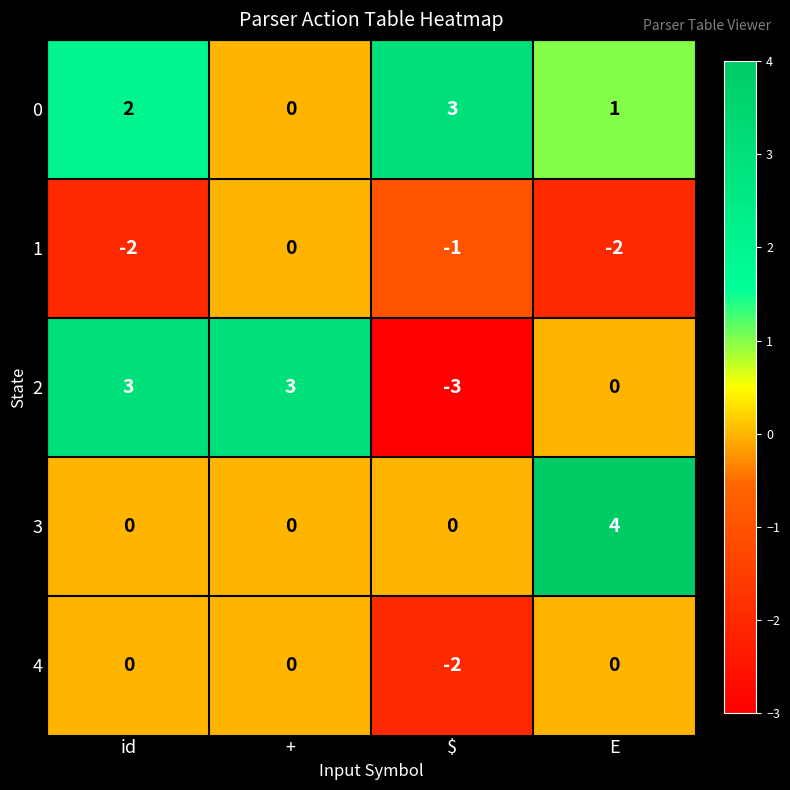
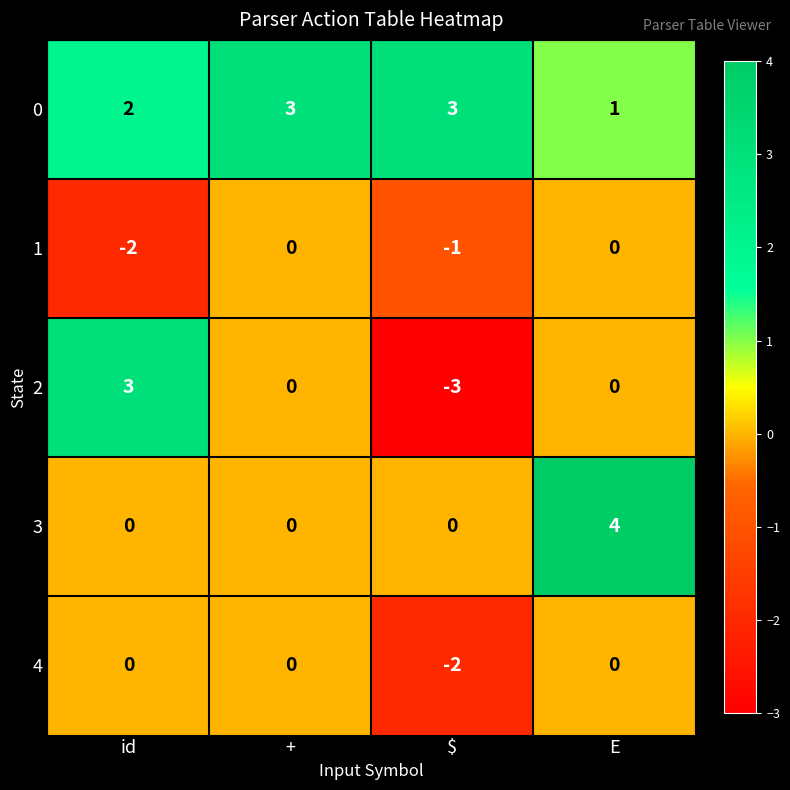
  {
    "0": {
      "id": 2,
-     "+": 0,
+     "+": 3,
      "$": 3,
      "E": 1
    },
    "1": {
      "id": -2,
      "+": 0,
      "$": -1,
-     "E": -2
+     "E": 0
    },
    "2": {
      "id": 3,
-     "+": 3,
+     "+": 0,
      "$": -3,
      "E": 0
    },
    "3": {
      "id": 0,
      "+": 0,
      "$": 0,
      "E": 4
    },
    "4": {
      "id": 0,
      "+": 0,
      "$": -2,
      "E": 0
    }
  }
